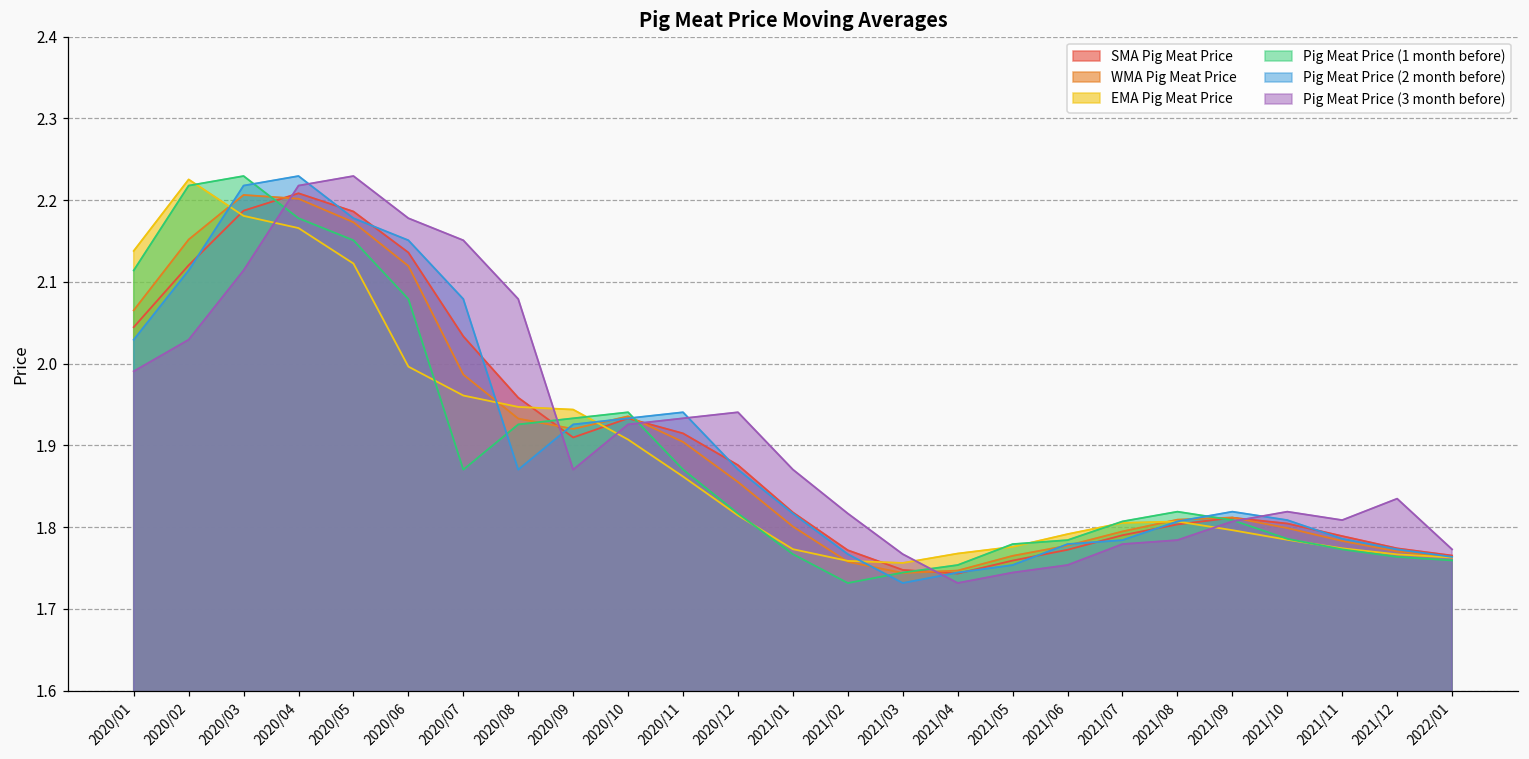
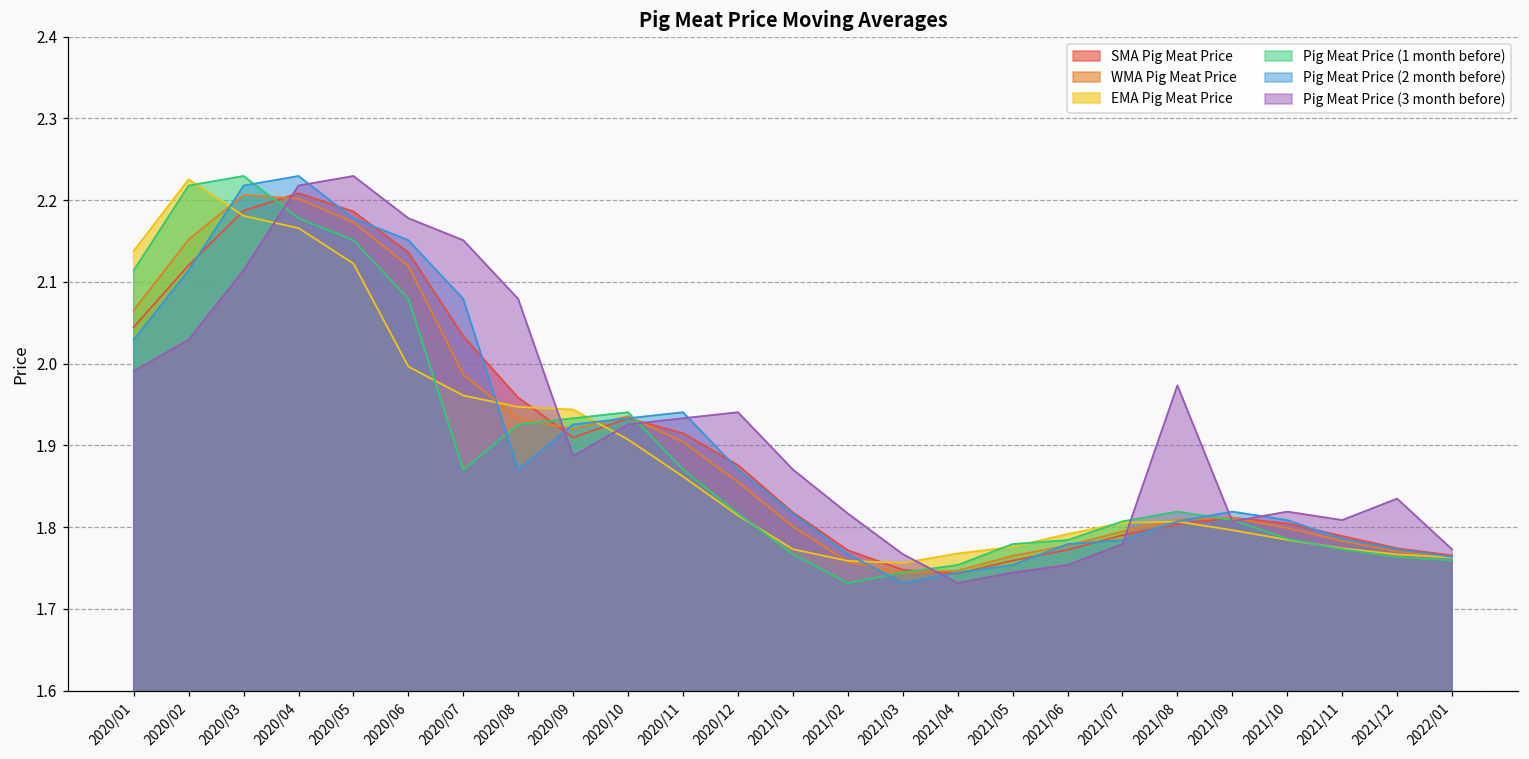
  {
    "EMA Pig Meat Price": {
      "2020/01": 2.14,
      "2020/02": 2.23,
      "2020/03": 2.18,
      "2020/04": 2.17,
      "2020/05": 2.12,
      "2020/06": 2.00,
      "2020/07": 1.96,
      "2020/08": 1.95,
      "2020/09": 1.94,
      "2020/10": 1.91,
      "2020/11": 1.86,
      "2021/01": 1.77,
      "2021/03": 1.76,
      "2021/04": 1.77,
      "2021/06": 1.79,
      "2021/09": 1.80
    },
    "Pig Meat Price (1 month before)": {
      "2020/01": 2.11,
      "2020/02": 2.22,
      "2020/03": 2.23,
      "2020/04": 2.18,
      "2020/05": 2.15,
      "2020/06": 2.08,
      "2020/07": 1.87,
      "2020/08": 1.93,
      "2020/09": 1.93,
      "2020/10": 1.94,
      "2020/11": 1.87,
      "2021/01": 1.77,
      "2021/02": 1.73,
      "2021/04": 1.75,
      "2021/06": 1.78,
      "2021/08": 1.82,
      "2022/01": 1.76
    },
    "Pig Meat Price (2 month before)": {
      "2020/01": 2.03,
      "2020/02": 2.11,
      "2020/03": 2.22,
      "2020/04": 2.23,
      "2020/05": 2.18,
      "2020/06": 2.15,
      "2020/07": 2.08,
      "2020/08": 1.87,
      "2020/09": 1.93,
      "2020/11": 1.94,
      "2020/12": 1.87,
      "2021/02": 1.77,
      "2021/03": 1.73,
      "2021/05": 1.75,
      "2021/07": 1.78,
      "2021/09": 1.82,
      "2021/10": 1.81
    },
    "Pig Meat Price (3 month before)": {
      "2020/01": 1.99,
      "2020/02": 2.03,
      "2020/03": 2.11,
      "2020/04": 2.22,
      "2020/05": 2.23,
      "2020/06": 2.18,
      "2020/07": 2.15,
      "2020/08": 2.08,
-     "2020/09": 1.87,
+     "2020/09": 1.89,
      "2020/10": 1.93,
      "2020/11": 1.93,
      "2020/12": 1.94,
      "2021/01": 1.87,
      "2021/02": 1.82,
      "2021/03": 1.77,
      "2021/04": 1.73,
      "2021/05": 1.74,
      "2021/06": 1.75,
      "2021/07": 1.78,
-     "2021/08": 1.78,
+     "2021/08": 1.97,
      "2021/10": 1.82,
      "2021/11": 1.81,
      "2021/12": 1.83,
      "2022/01": 1.77
    }
  }
